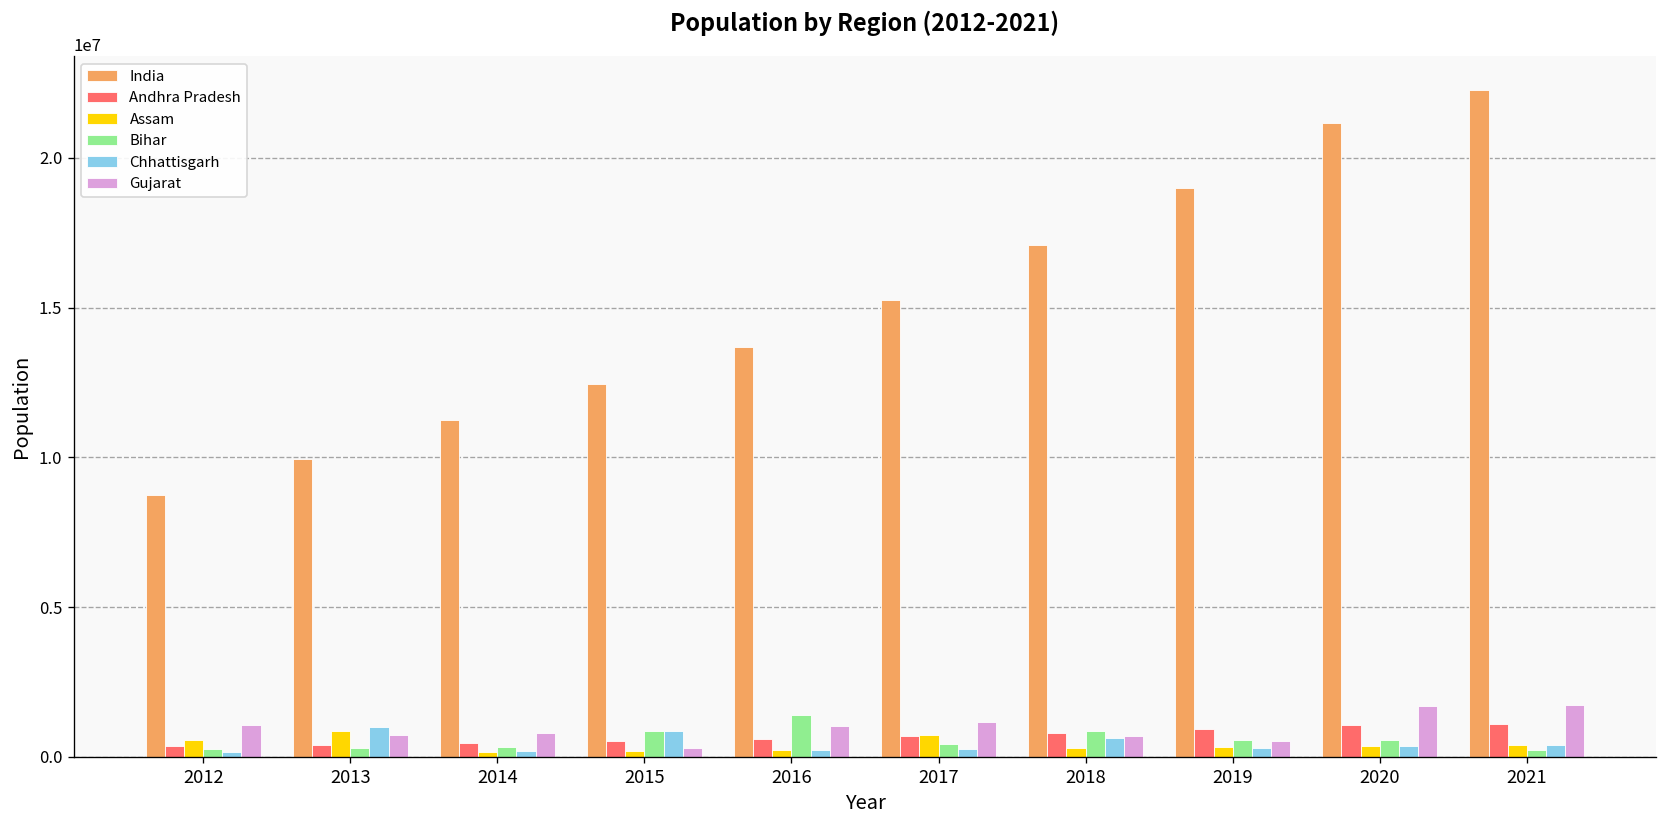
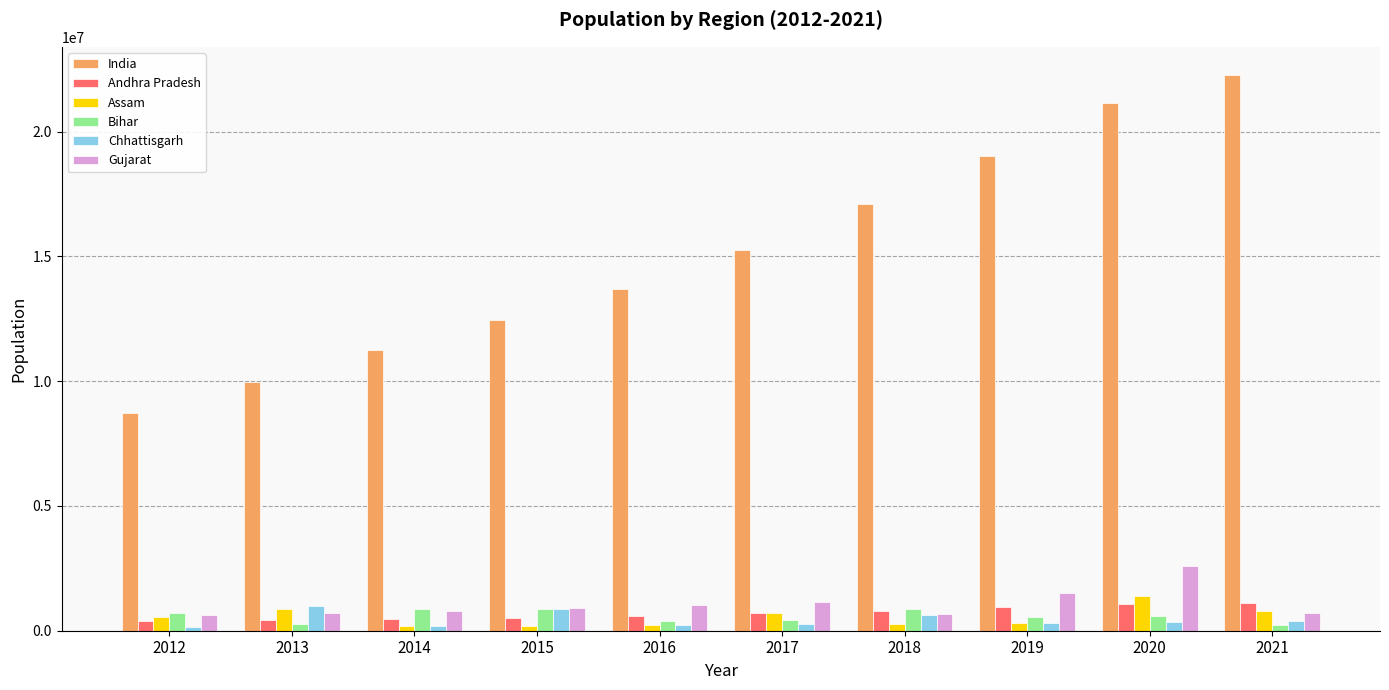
  {
    "Assam": {
      "2012": 600000,
      "2013": 900000,
      "2014": 200000,
      "2015": 200000,
      "2016": 200000,
      "2017": 700000,
      "2018": 300000,
      "2019": 300000,
-     "2020": 400000,
-     "2021": 400000
+     "2020": 1400000,
+     "2021": 800000
    },
    "Bihar": {
-     "2012": 200000,
+     "2012": 700000,
      "2013": 300000,
-     "2014": 300000,
+     "2014": 900000,
      "2015": 900000,
-     "2016": 1400000,
+     "2016": 400000,
      "2017": 400000,
      "2018": 900000,
      "2019": 600000,
      "2020": 600000,
      "2021": 200000
    },
    "Chhattisgarh": {
      "2012": 200000,
      "2013": 1000000,
      "2014": 200000,
      "2015": 900000,
      "2016": 200000,
      "2017": 300000,
      "2018": 600000,
      "2019": 300000,
      "2020": 400000,
      "2021": 400000
    },
    "Gujarat": {
-     "2012": 1100000,
+     "2012": 600000,
      "2013": 700000,
      "2014": 800000,
-     "2015": 300000,
+     "2015": 900000,
      "2016": 1000000,
      "2017": 1200000,
      "2018": 700000,
-     "2019": 500000,
-     "2020": 1700000,
-     "2021": 1700000
+     "2019": 1500000,
+     "2020": 2600000,
+     "2021": 700000
    }
  }
